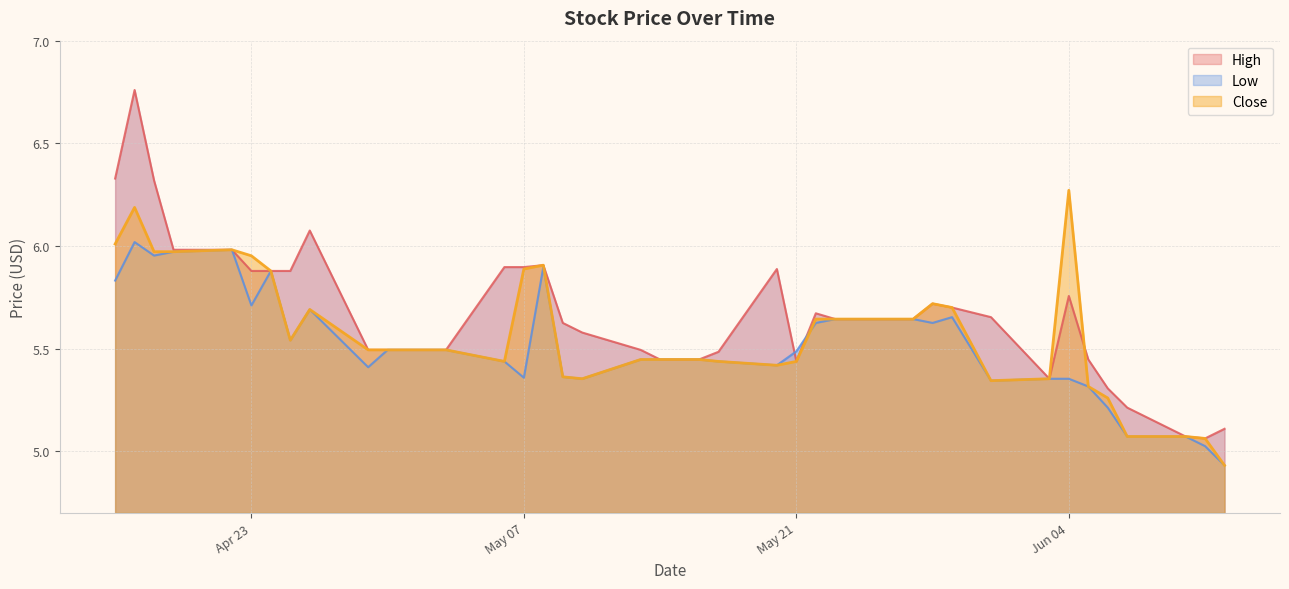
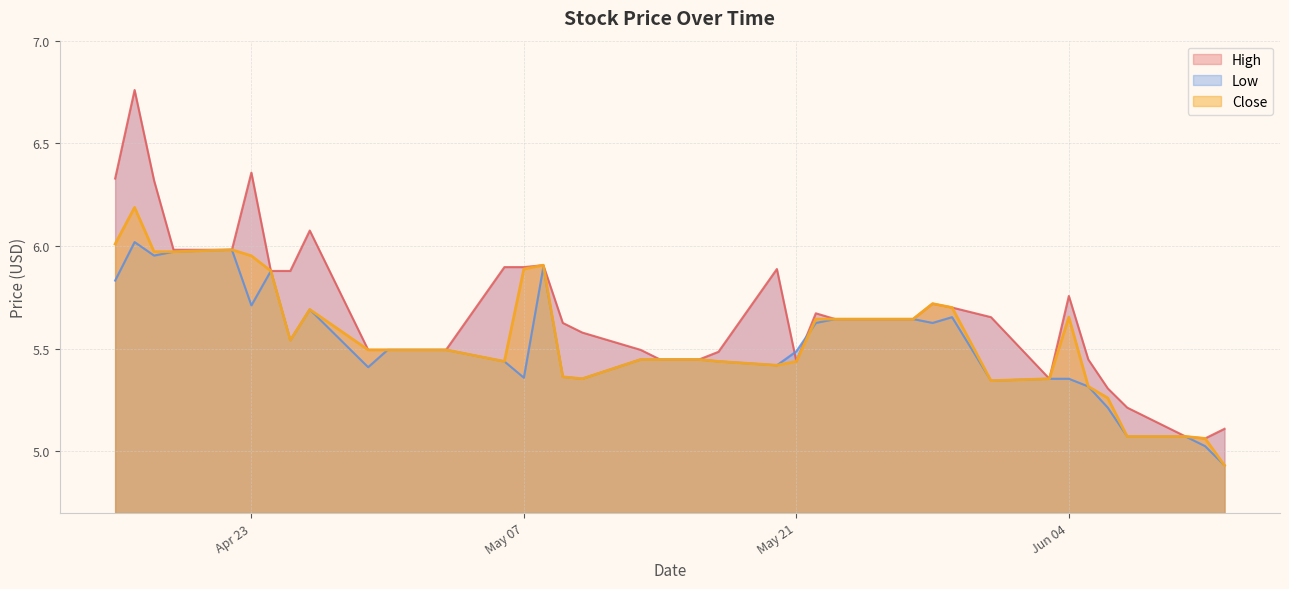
  {
    "High": {
-     "Apr 23": 5.88
+     "Apr 23": 6.36
    },
    "Close": {
      "Apr 23": 5.95,
-     "Jun 04": 6.27
+     "Jun 04": 5.65
    }
  }
